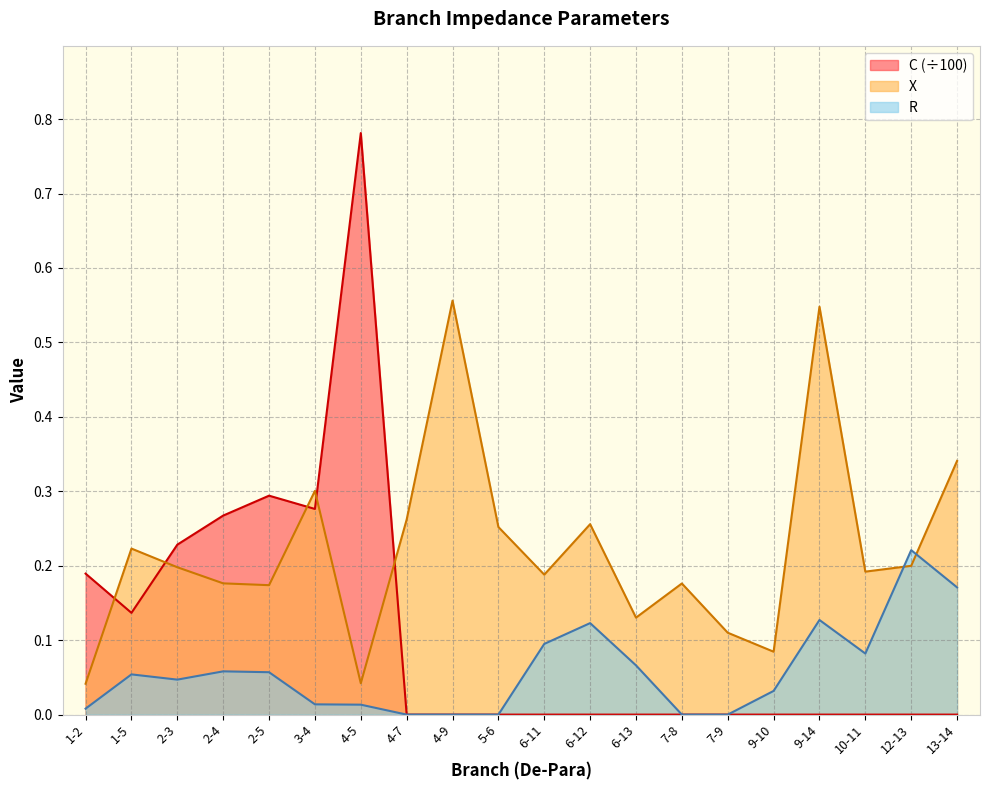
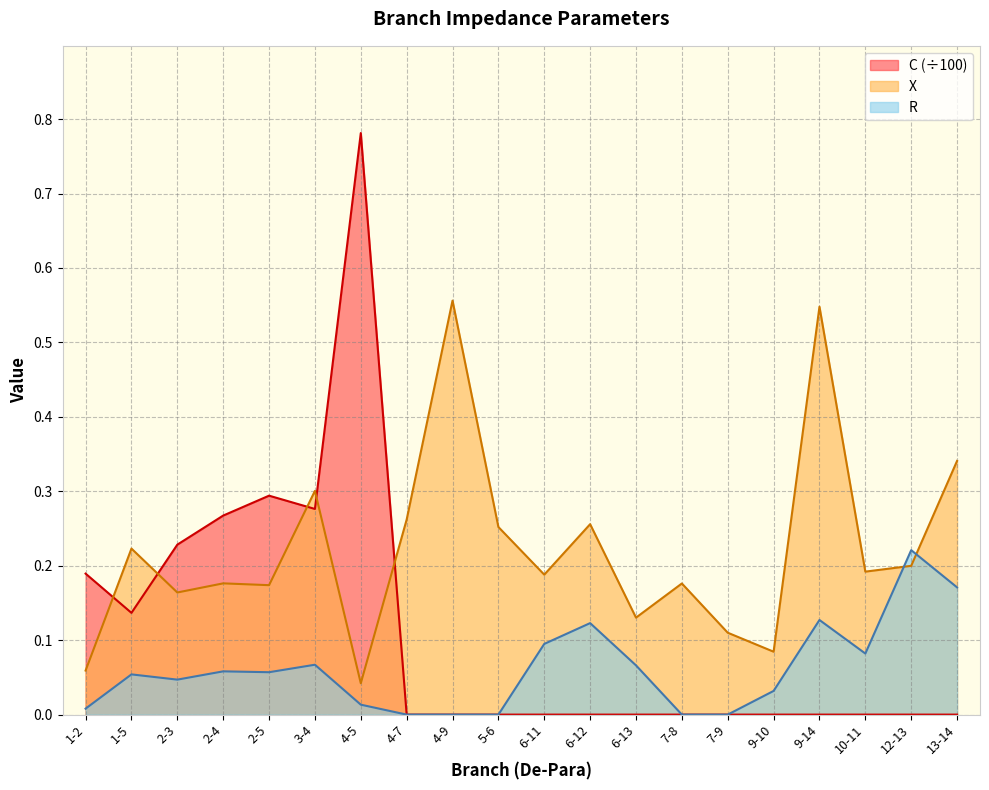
  {
    "C (÷100)": {
      "1-2": 0.19,
      "1-5": 0.14,
      "2-3": 0.23,
      "2-4": 0.27,
      "2-5": 0.29,
      "3-4": 0.28,
      "4-5": 0.78,
      "6-11": 0.00,
      "6-12": 0.00,
      "6-13": 0.00,
      "9-10": 0.00,
      "9-14": 0.00,
      "10-11": 0.00,
      "12-13": 0.00,
      "13-14": 0.00
    },
    "X": {
-     "1-2": 0.04,
+     "1-2": 0.06,
      "1-5": 0.22,
-     "2-3": 0.20,
+     "2-3": 0.16,
      "2-4": 0.18,
      "2-5": 0.17,
      "3-4": 0.30,
      "4-5": 0.04,
      "4-7": 0.26,
      "4-9": 0.56,
      "5-6": 0.25,
      "6-11": 0.19,
      "6-12": 0.26,
      "6-13": 0.13,
      "7-8": 0.18,
      "7-9": 0.11,
      "9-10": 0.08,
      "9-14": 0.55,
      "10-11": 0.19,
      "12-13": 0.20,
      "13-14": 0.34
    },
    "R": {
      "1-2": 0.01,
      "1-5": 0.05,
      "2-3": 0.05,
      "2-4": 0.06,
      "2-5": 0.06,
-     "3-4": 0.01,
+     "3-4": 0.07,
      "4-5": 0.01,
      "6-11": 0.09,
      "6-12": 0.12,
      "6-13": 0.07,
      "9-10": 0.03,
      "9-14": 0.13,
      "10-11": 0.08,
      "12-13": 0.22,
      "13-14": 0.17
    }
  }
